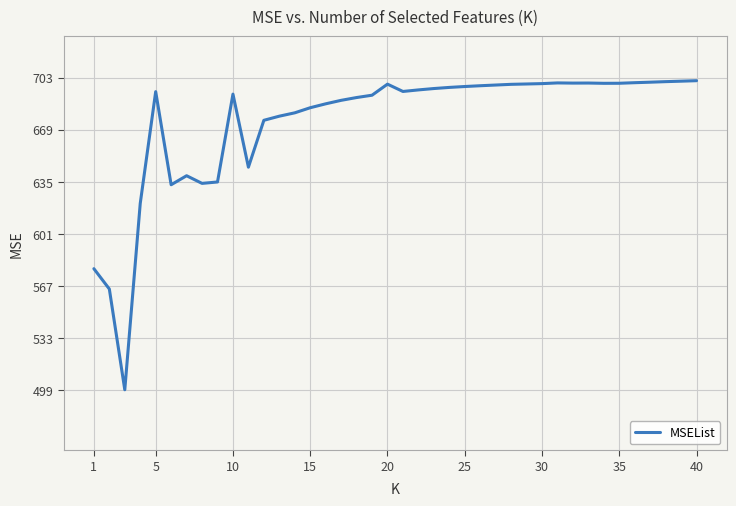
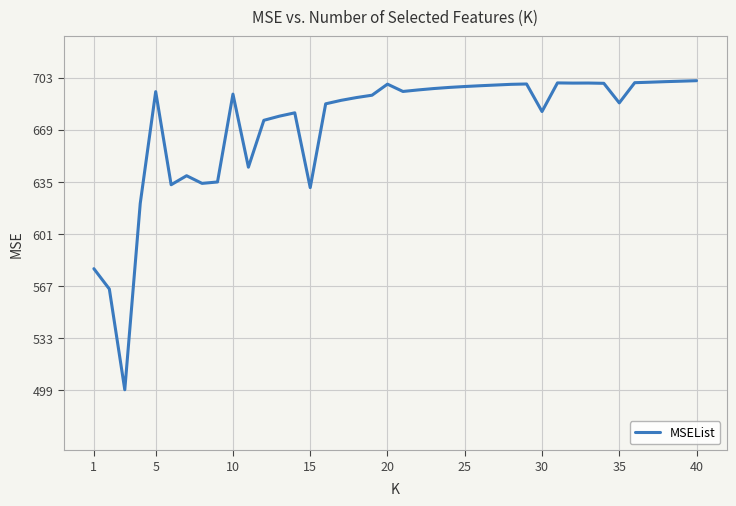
  {
    "1": 578,
    "5": 694,
    "10": 692,
-   "15": 683,
+   "15": 631,
    "20": 699,
    "25": 697,
-   "30": 699,
-   "35": 699,
+   "30": 681,
+   "35": 687,
    "40": 701
  }
